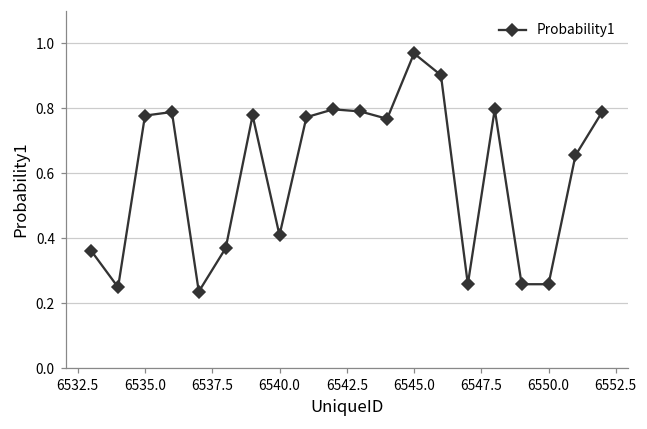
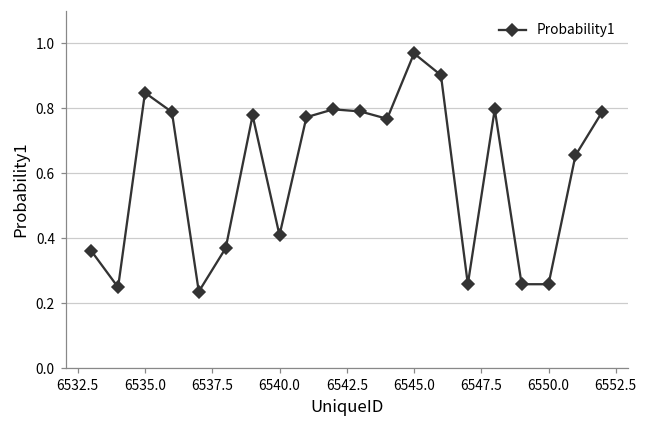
  {
-   "6535.0": 0.78,
+   "6535.0": 0.85,
    "6540.0": 0.41,
    "6545.0": 0.97,
    "6550.0": 0.26
  }
